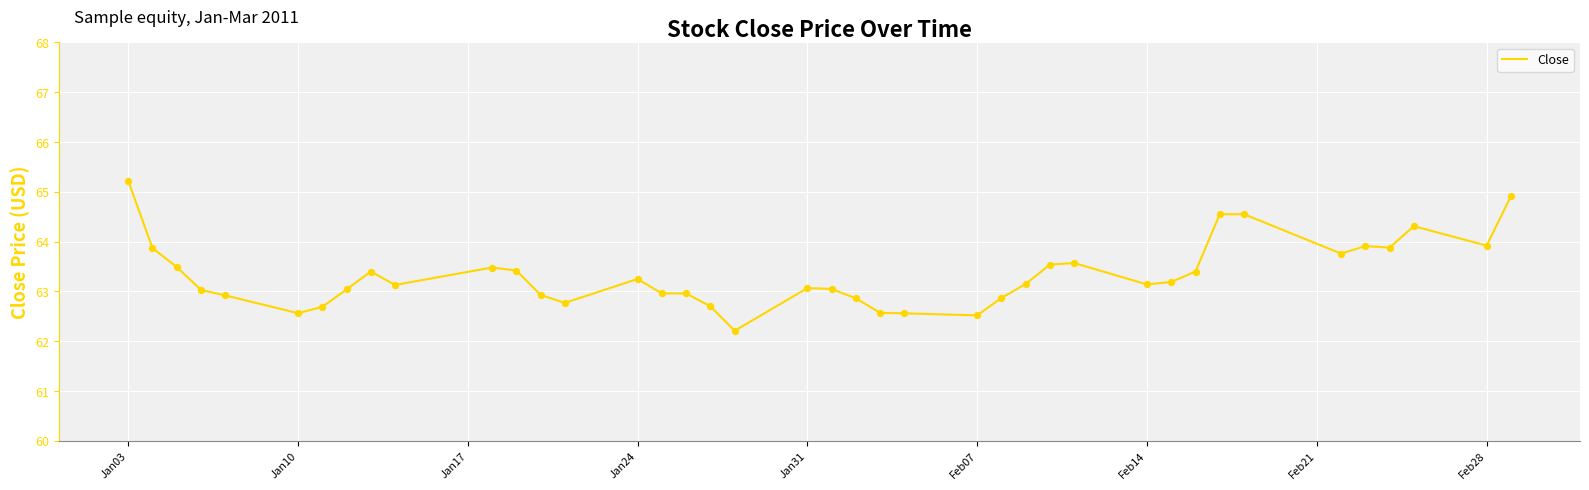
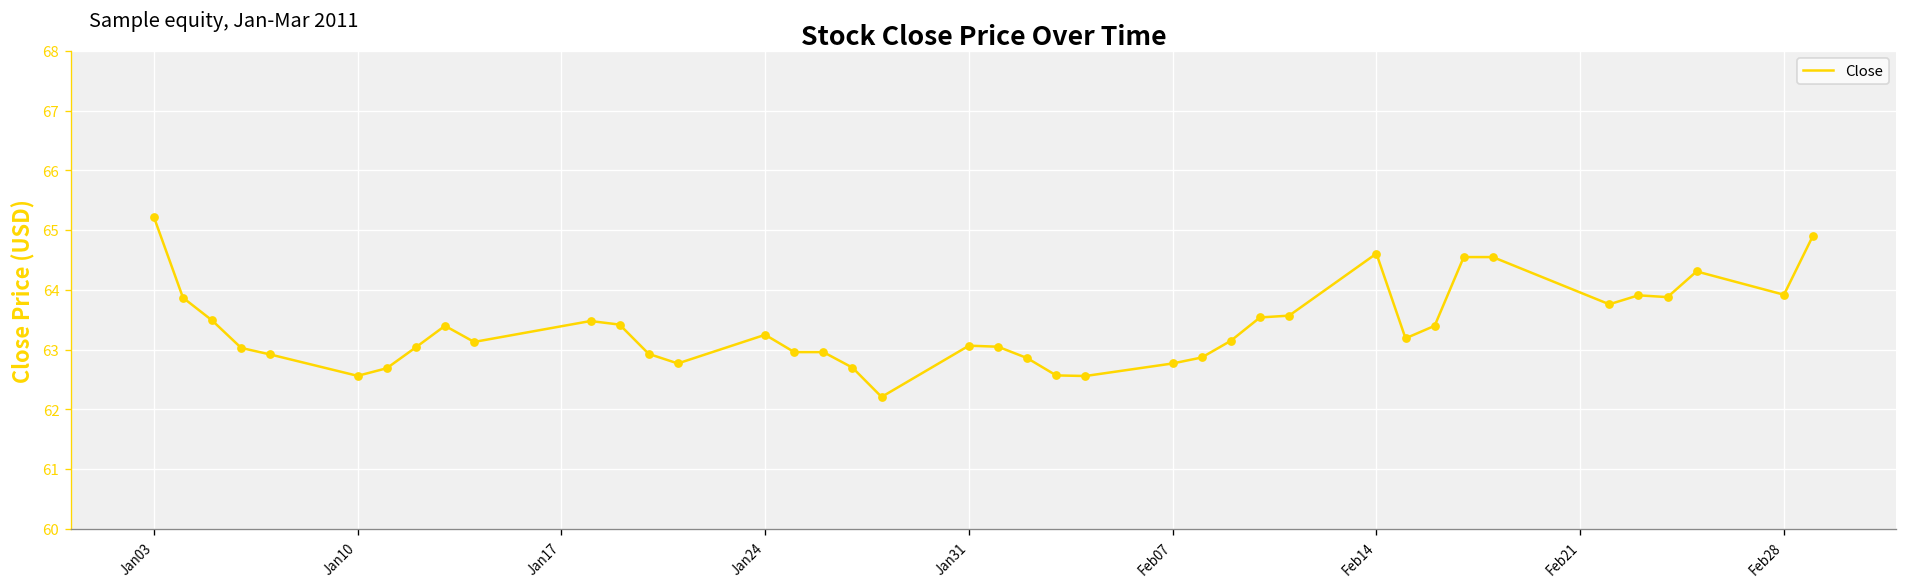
  {
    "Jan03": 65.2,
    "Jan10": 62.6,
    "Jan24": 63.3,
    "Jan31": 63.1,
-   "Feb07": 62.5,
-   "Feb14": 63.1,
+   "Feb07": 62.8,
+   "Feb14": 64.6,
    "Feb28": 63.9
  }
